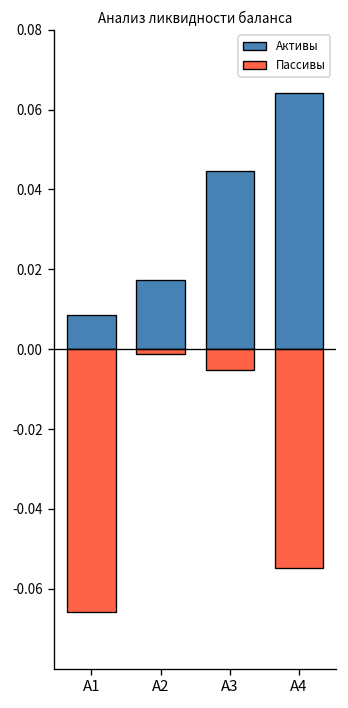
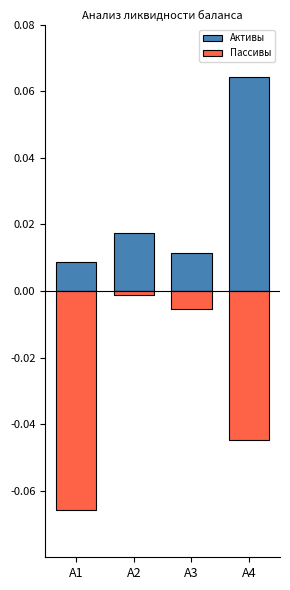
  {
    "Активы": {
      "А1": 0.009,
      "А2": 0.017,
-     "А3": 0.045,
+     "А3": 0.011,
      "А4": 0.064
    },
    "Пассивы": {
      "А1": -0.066,
      "А2": -0.001,
      "А3": -0.005,
-     "А4": -0.055
+     "А4": -0.045
    }
  }
